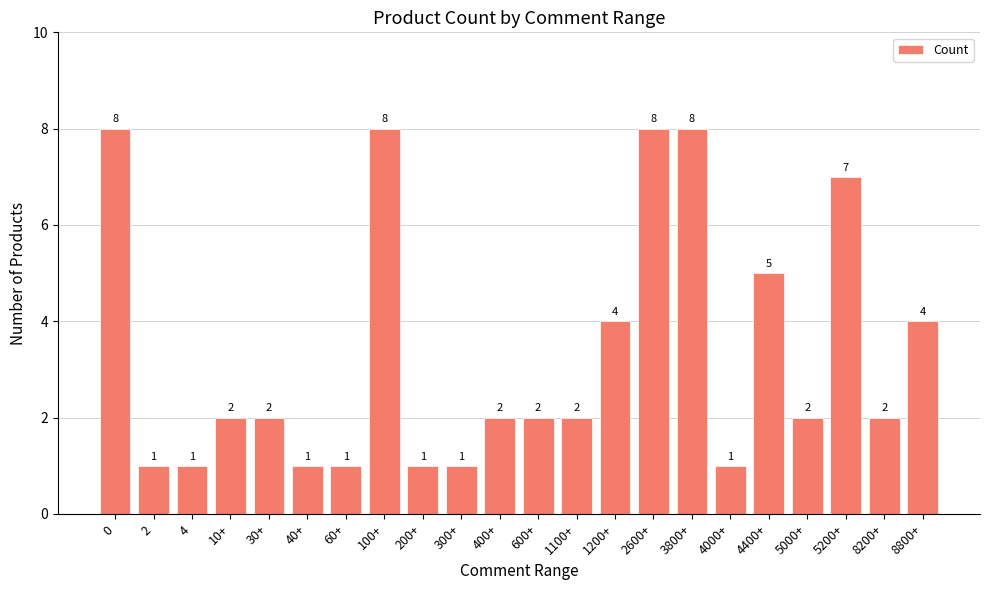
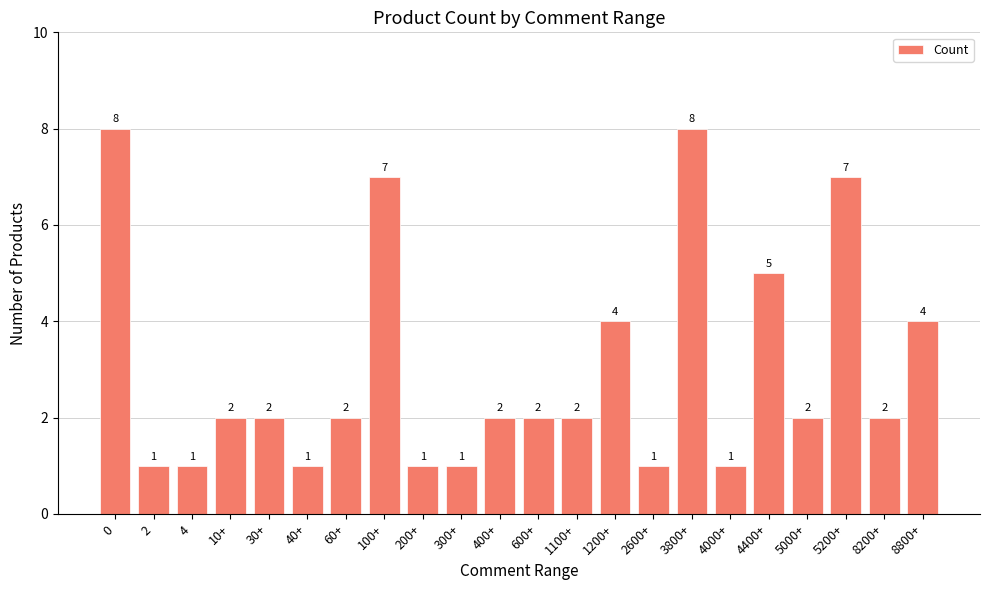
  {
    "0": 8,
    "2": 1,
    "4": 1,
    "10+": 2,
    "30+": 2,
    "40+": 1,
-   "60+": 1,
-   "100+": 8,
+   "60+": 2,
+   "100+": 7,
    "200+": 1,
    "300+": 1,
    "400+": 2,
    "600+": 2,
    "1100+": 2,
    "1200+": 4,
-   "2600+": 8,
+   "2600+": 1,
    "3800+": 8,
    "4000+": 1,
    "4400+": 5,
    "5000+": 2,
    "5200+": 7,
    "8200+": 2,
    "8800+": 4
  }
